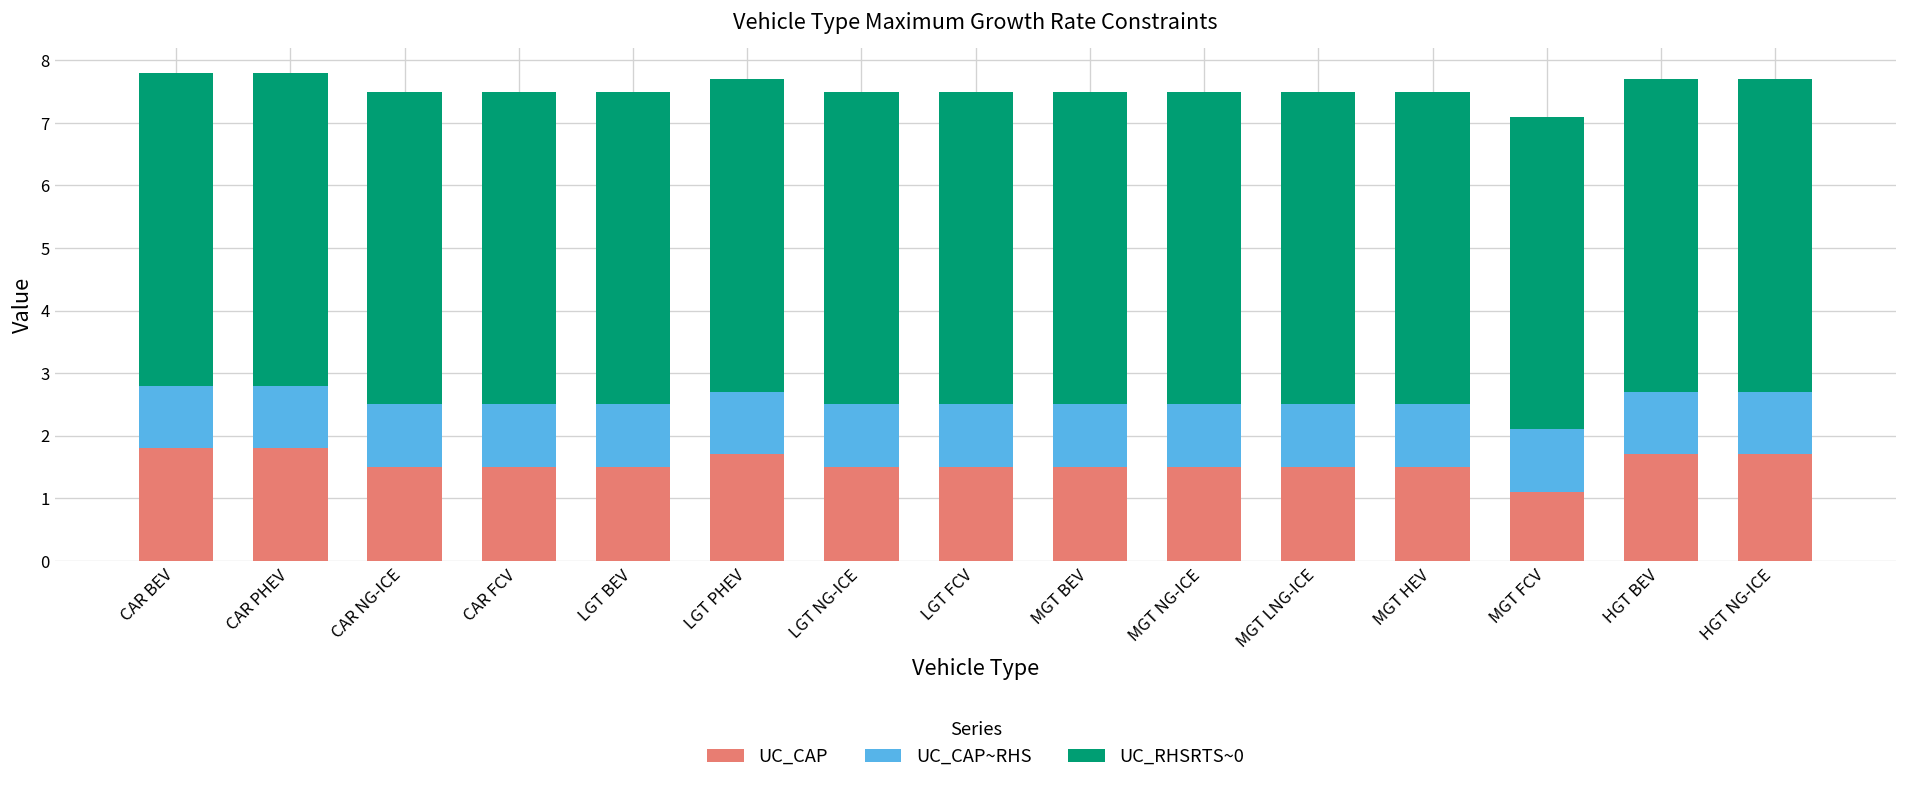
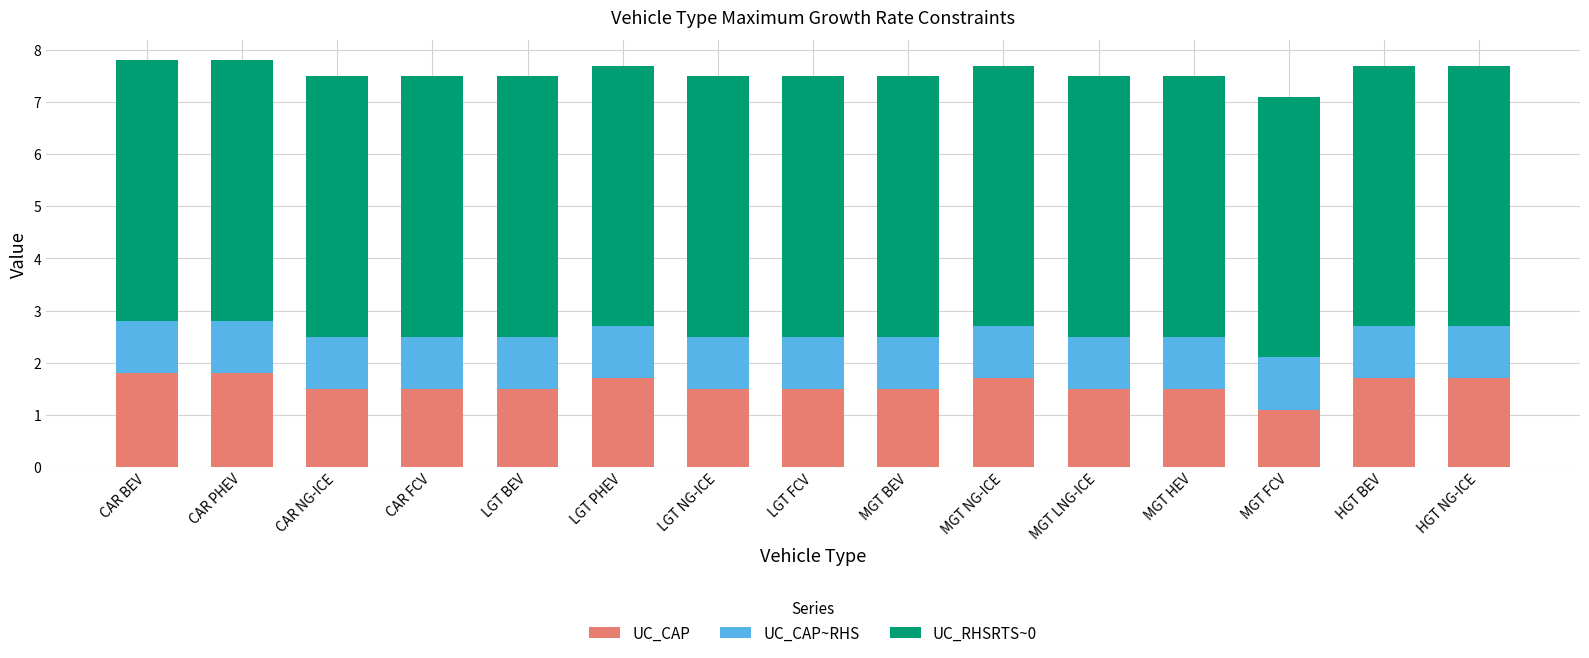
  {
    "UC_CAP": {
      "CAR BEV": 1.8,
      "CAR PHEV": 1.8,
      "CAR NG-ICE": 1.5,
      "CAR FCV": 1.5,
      "LGT BEV": 1.5,
      "LGT PHEV": 1.7,
      "LGT NG-ICE": 1.5,
      "LGT FCV": 1.5,
      "MGT BEV": 1.5,
-     "MGT NG-ICE": 1.5,
+     "MGT NG-ICE": 1.7,
      "MGT LNG-ICE": 1.5,
      "MGT HEV": 1.5,
      "MGT FCV": 1.1,
      "HGT BEV": 1.7,
      "HGT NG-ICE": 1.7
    },
    "UC_CAP~RHS": {
      "CAR BEV": 1.0,
      "CAR PHEV": 1.0,
      "CAR NG-ICE": 1.0,
      "CAR FCV": 1.0,
      "LGT BEV": 1.0,
      "LGT PHEV": 1.0,
      "LGT NG-ICE": 1.0,
      "LGT FCV": 1.0,
      "MGT BEV": 1.0,
      "MGT NG-ICE": 1.0,
      "MGT LNG-ICE": 1.0,
      "MGT HEV": 1.0,
      "MGT FCV": 1.0,
      "HGT BEV": 1.0,
      "HGT NG-ICE": 1.0
    },
    "UC_RHSRTS~0": {
      "CAR BEV": 5.0,
      "CAR PHEV": 5.0,
      "CAR NG-ICE": 5.0,
      "CAR FCV": 5.0,
      "LGT BEV": 5.0,
      "LGT PHEV": 5.0,
      "LGT NG-ICE": 5.0,
      "LGT FCV": 5.0,
      "MGT BEV": 5.0,
      "MGT NG-ICE": 5.0,
      "MGT LNG-ICE": 5.0,
      "MGT HEV": 5.0,
      "MGT FCV": 5.0,
      "HGT BEV": 5.0,
      "HGT NG-ICE": 5.0
    }
  }
